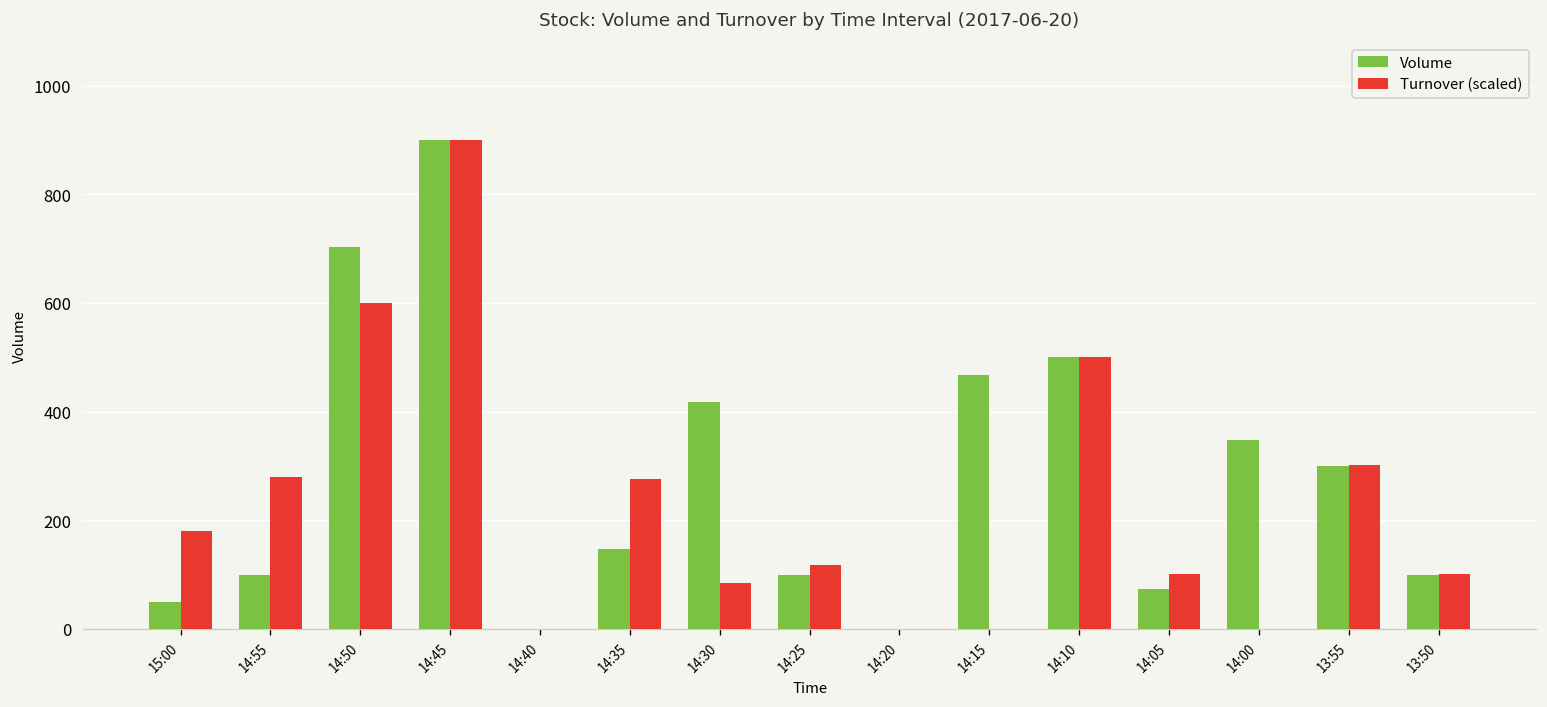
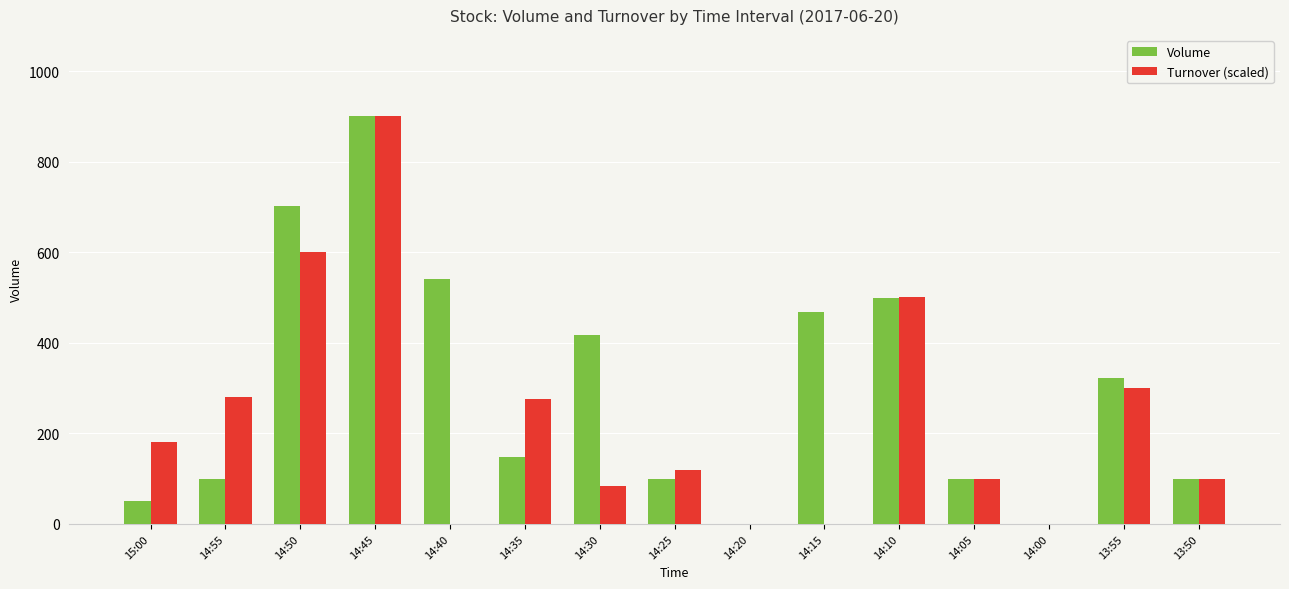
  {
    "Volume": {
      "15:00": 50,
      "14:55": 100,
      "14:50": 700,
      "14:45": 900,
-     "14:40": 0,
+     "14:40": 540,
      "14:35": 150,
      "14:30": 420,
      "14:25": 100,
      "14:20": 0,
      "14:15": 470,
      "14:10": 500,
-     "14:05": 70,
-     "14:00": 350,
-     "13:55": 300,
+     "14:05": 100,
+     "14:00": 0,
+     "13:55": 320,
      "13:50": 100
    },
    "Turnover (scaled)": {
      "15:00": 180,
      "14:55": 280,
      "14:50": 600,
      "14:45": 900,
      "14:40": 0,
      "14:35": 280,
      "14:30": 80,
      "14:25": 120,
      "14:20": 0,
      "14:15": 0,
      "14:10": 500,
      "14:05": 100,
      "14:00": 0,
      "13:55": 300,
      "13:50": 100
    }
  }
